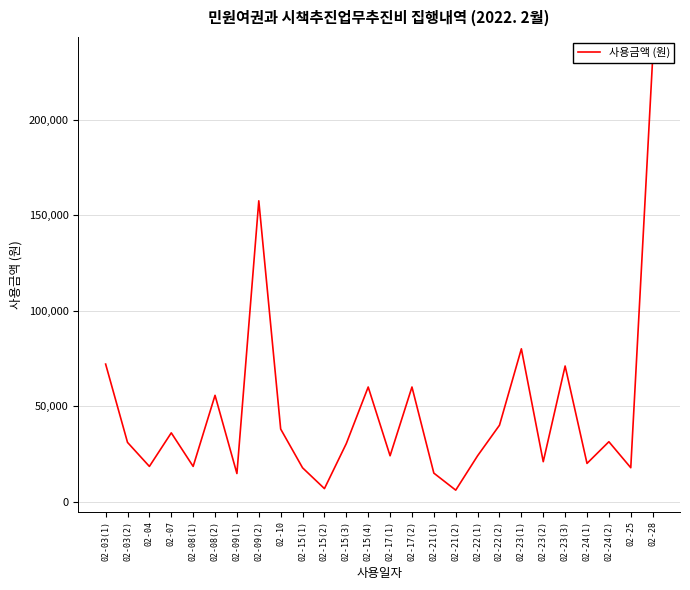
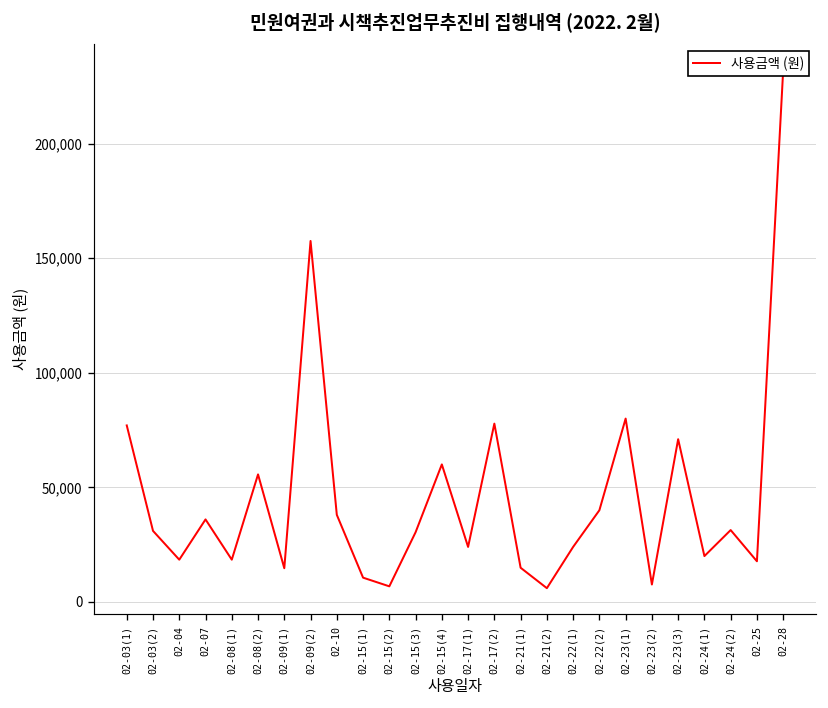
  {
-   "02-03(1)": "72,000",
+   "02-03(1)": "77,000",
    "02-03(2)": "31,000",
    "02-04": "18,000",
    "02-07": "36,000",
    "02-08(1)": "18,000",
    "02-08(2)": "56,000",
    "02-09(1)": "15,000",
    "02-09(2)": "158,000",
    "02-10": "38,000",
-   "02-15(1)": "18,000",
+   "02-15(1)": "11,000",
    "02-15(2)": "7,000",
    "02-15(3)": "30,000",
    "02-15(4)": "60,000",
    "02-17(1)": "24,000",
-   "02-17(2)": "60,000",
+   "02-17(2)": "78,000",
    "02-21(1)": "15,000",
    "02-21(2)": "6,000",
    "02-22(1)": "24,000",
    "02-22(2)": "40,000",
    "02-23(1)": "80,000",
-   "02-23(2)": "21,000",
+   "02-23(2)": "8,000",
    "02-23(3)": "71,000",
    "02-24(1)": "20,000",
    "02-24(2)": "31,000",
    "02-25": "18,000"
  }
